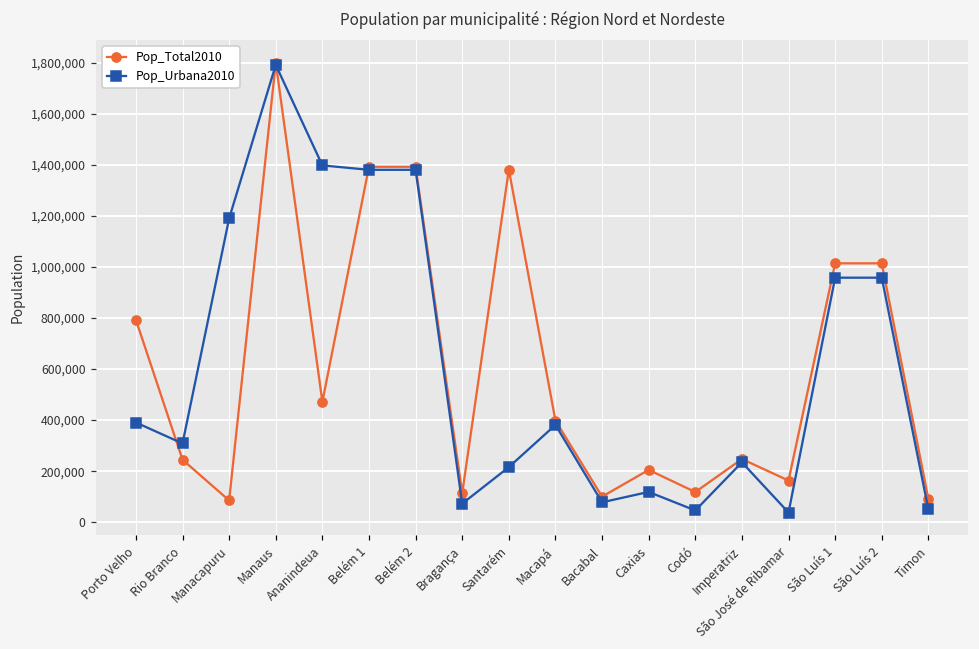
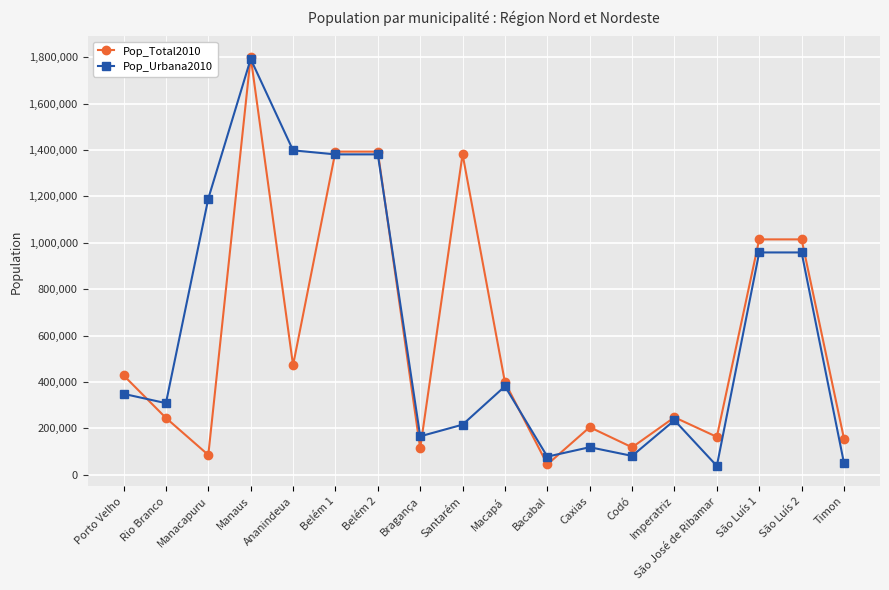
  {
    "Pop_Total2010": {
-     "Porto Velho": "790,000",
+     "Porto Velho": "430,000",
      "Rio Branco": "240,000",
      "Manacapuru": "90,000",
      "Ananindeua": "470,000",
      "Belém 1": "1,390,000",
      "Belém 2": "1,390,000",
      "Bragança": "110,000",
      "Santarém": "1,380,000",
      "Macapá": "400,000",
-     "Bacabal": "100,000",
+     "Bacabal": "40,000",
      "Caxias": "200,000",
      "Codó": "120,000",
      "Imperatriz": "250,000",
      "São José de Ribamar": "160,000",
      "São Luís 1": "1,010,000",
      "São Luís 2": "1,010,000",
-     "Timon": "90,000"
+     "Timon": "160,000"
    },
    "Pop_Urbana2010": {
-     "Porto Velho": "390,000",
+     "Porto Velho": "350,000",
      "Rio Branco": "310,000",
      "Manacapuru": "1,190,000",
      "Ananindeua": "1,400,000",
      "Belém 1": "1,380,000",
      "Belém 2": "1,380,000",
-     "Bragança": "70,000",
+     "Bragança": "170,000",
      "Santarém": "220,000",
      "Macapá": "380,000",
      "Bacabal": "80,000",
      "Caxias": "120,000",
-     "Codó": "50,000",
+     "Codó": "80,000",
      "Imperatriz": "230,000",
      "São José de Ribamar": "40,000",
      "São Luís 1": "960,000",
      "São Luís 2": "960,000",
      "Timon": "50,000"
    }
  }
